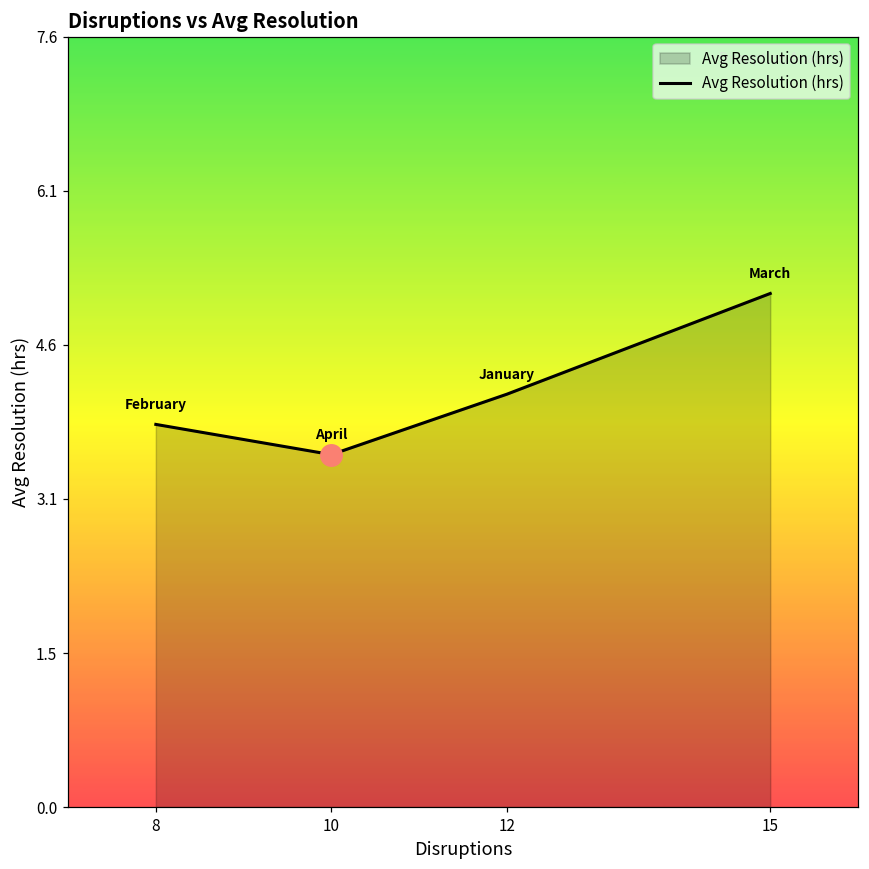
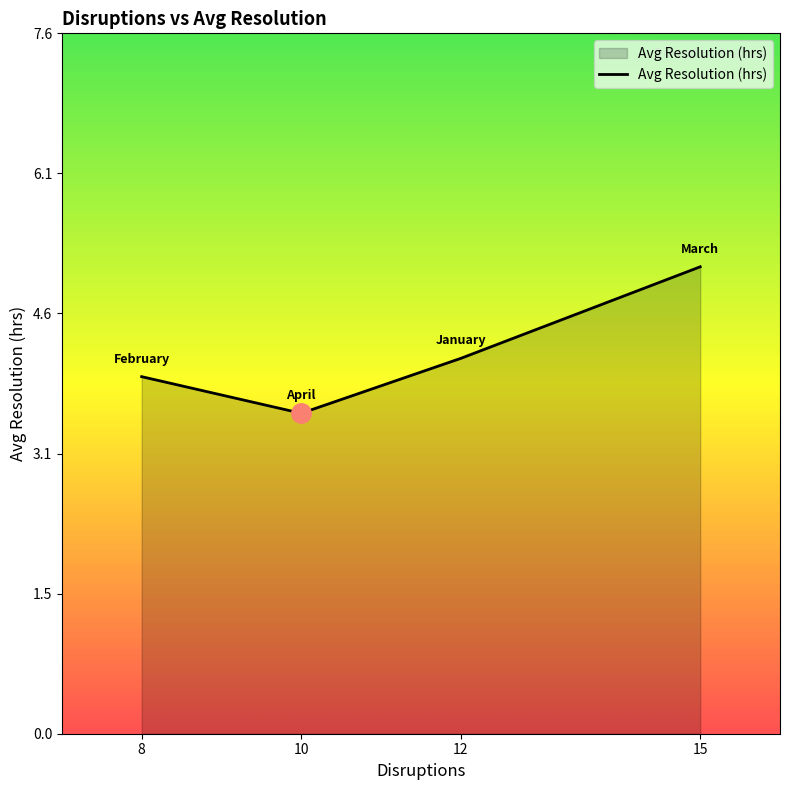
  {
    "Avg Resolution (hrs)": {
-     "8": 3.8,
+     "8": 3.9,
      "12": 4.1,
      "15": 5.1
    }
  }
